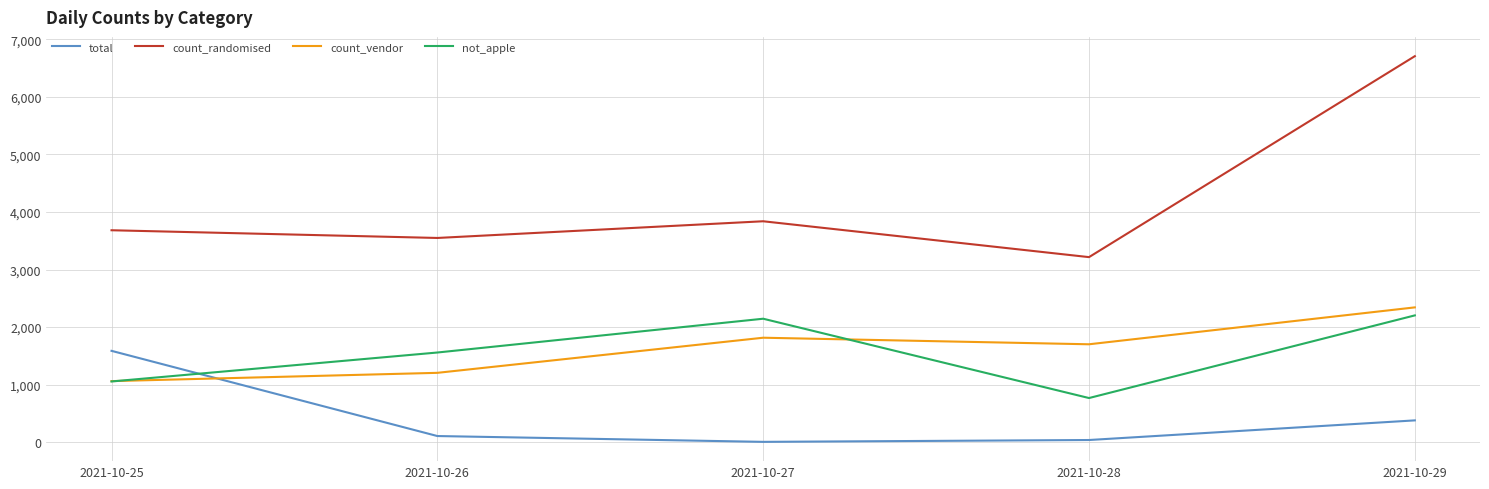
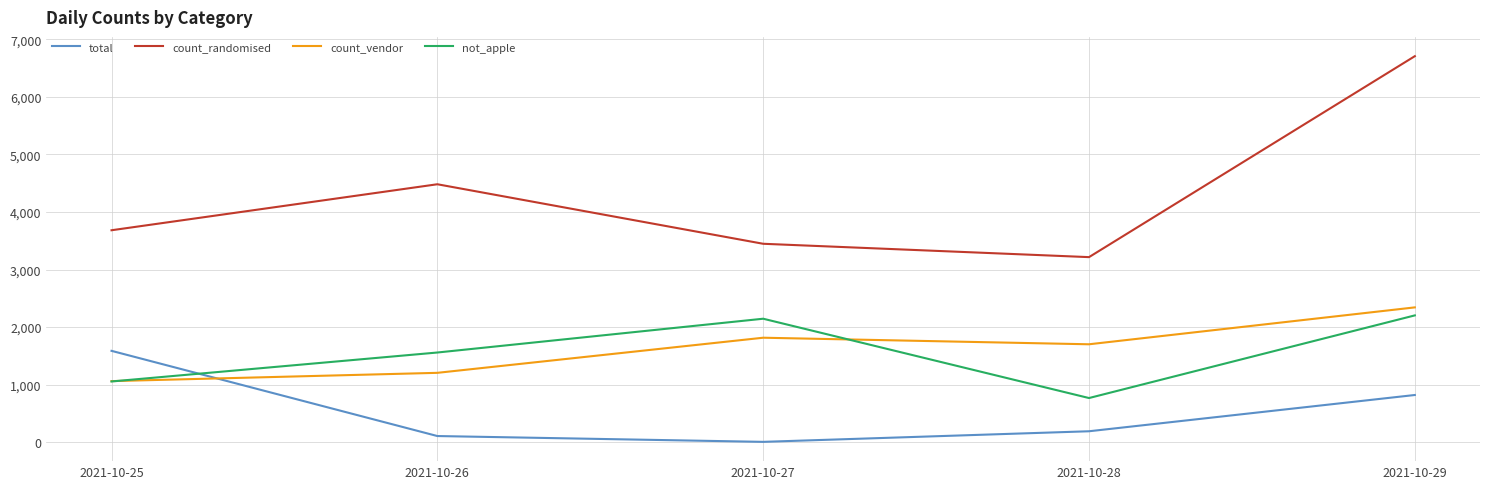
  {
    "total": {
      "2021-10-25": "1,600",
      "2021-10-26": "100",
      "2021-10-27": "0",
-     "2021-10-28": "0",
-     "2021-10-29": "400"
+     "2021-10-28": "200",
+     "2021-10-29": "800"
    },
    "count_randomised": {
      "2021-10-25": "3,700",
-     "2021-10-26": "3,500",
-     "2021-10-27": "3,800",
+     "2021-10-26": "4,500",
+     "2021-10-27": "3,400",
      "2021-10-28": "3,200",
      "2021-10-29": "6,700"
    },
    "count_vendor": {
      "2021-10-26": "1,200",
      "2021-10-27": "1,800",
      "2021-10-28": "1,700",
      "2021-10-29": "2,300"
    },
    "not_apple": {
      "2021-10-26": "1,600",
      "2021-10-27": "2,100",
      "2021-10-28": "800",
      "2021-10-29": "2,200"
    }
  }
